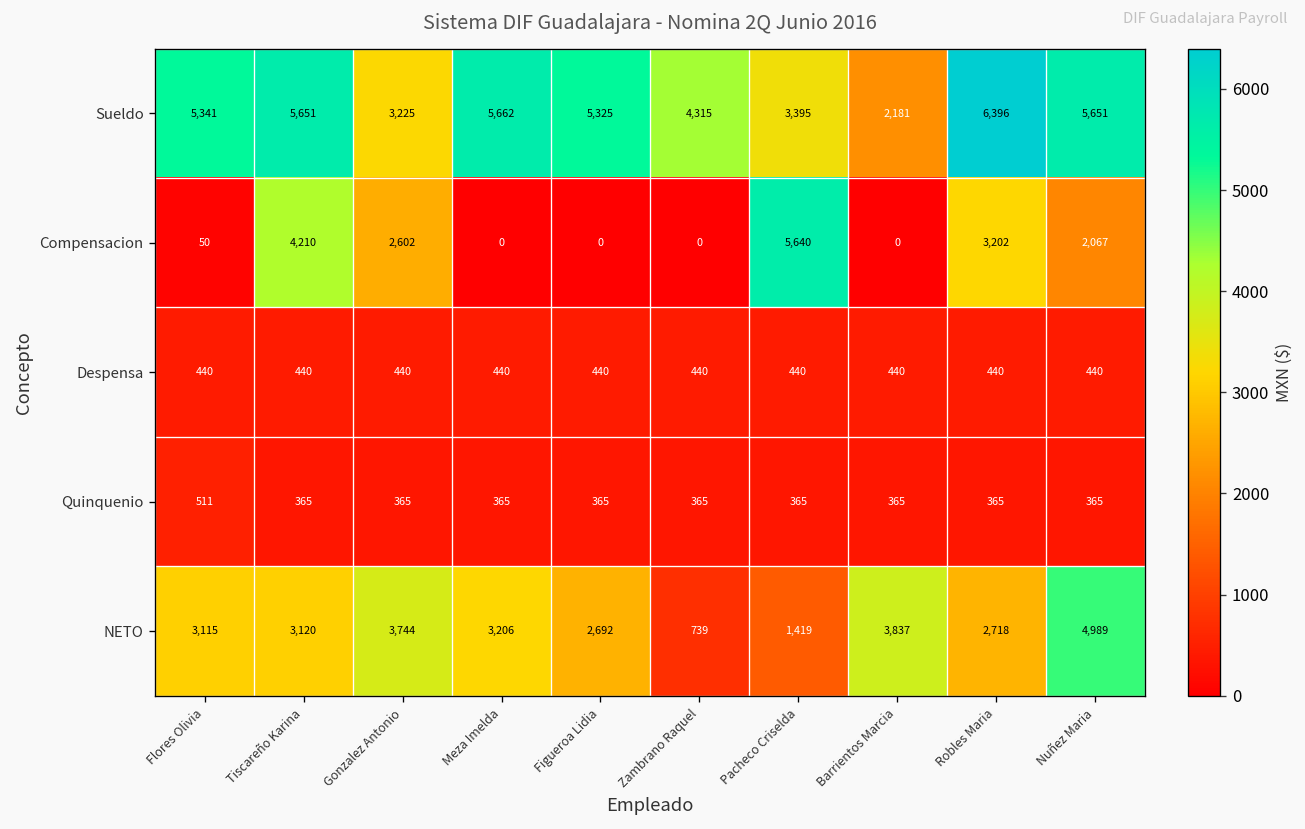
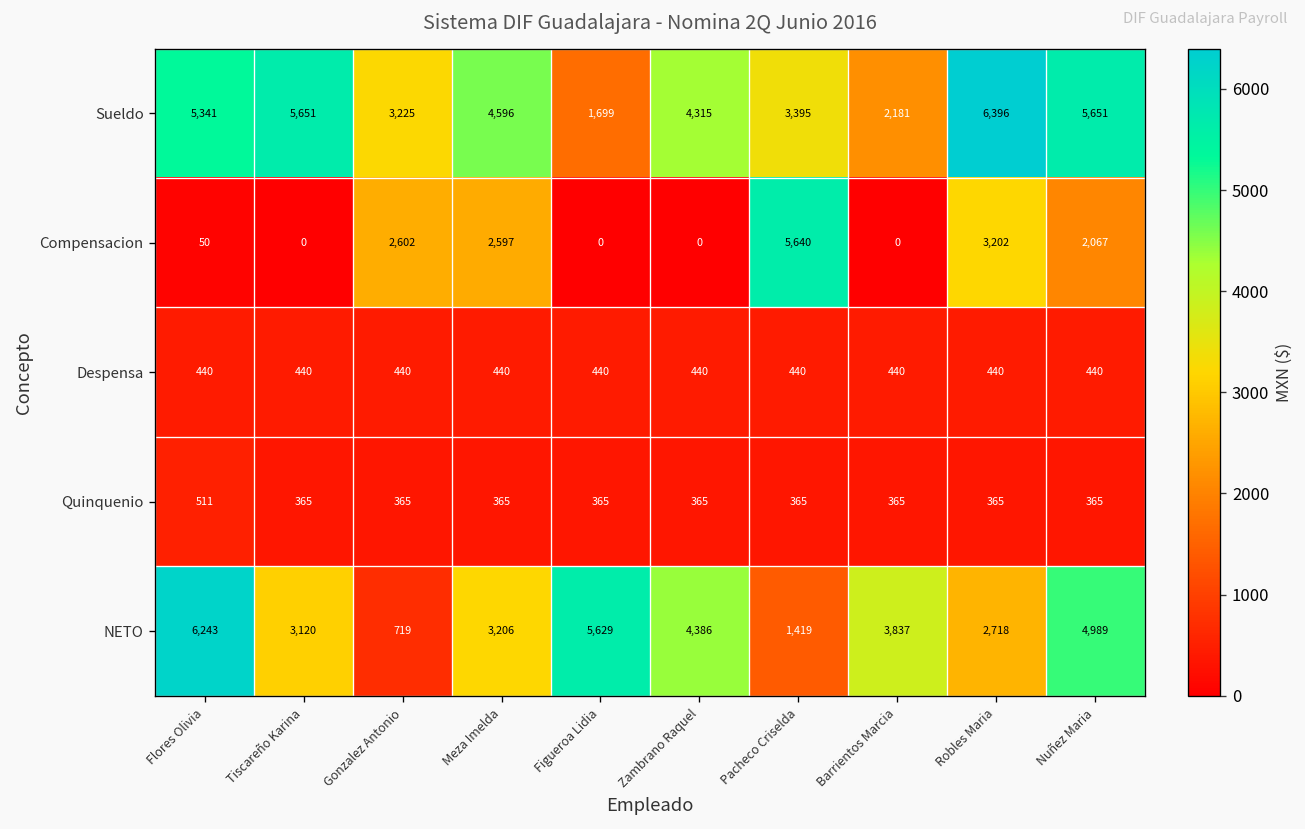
  {
    "Sueldo": {
      "Flores Olivia": "5,341",
      "Tiscareño Karina": "5,651",
      "Gonzalez Antonio": "3,225",
-     "Meza Imelda": "5,662",
-     "Figueroa Lidia": "5,325",
+     "Meza Imelda": "4,596",
+     "Figueroa Lidia": "1,699",
      "Zambrano Raquel": "4,315",
      "Pacheco Criselda": "3,395",
      "Barrientos Marcia": "2,181",
      "Robles Maria": "6,396",
      "Nuñez Maria": "5,651"
    },
    "Compensacion": {
      "Flores Olivia": "50",
-     "Tiscareño Karina": "4,210",
+     "Tiscareño Karina": "0",
      "Gonzalez Antonio": "2,602",
-     "Meza Imelda": "0",
+     "Meza Imelda": "2,597",
      "Figueroa Lidia": "0",
      "Zambrano Raquel": "0",
      "Pacheco Criselda": "5,640",
      "Barrientos Marcia": "0",
      "Robles Maria": "3,202",
      "Nuñez Maria": "2,067"
    },
    "Despensa": {
      "Flores Olivia": "440",
      "Tiscareño Karina": "440",
      "Gonzalez Antonio": "440",
      "Meza Imelda": "440",
      "Figueroa Lidia": "440",
      "Zambrano Raquel": "440",
      "Pacheco Criselda": "440",
      "Barrientos Marcia": "440",
      "Robles Maria": "440",
      "Nuñez Maria": "440"
    },
    "Quinquenio": {
      "Flores Olivia": "511",
      "Tiscareño Karina": "365",
      "Gonzalez Antonio": "365",
      "Meza Imelda": "365",
      "Figueroa Lidia": "365",
      "Zambrano Raquel": "365",
      "Pacheco Criselda": "365",
      "Barrientos Marcia": "365",
      "Robles Maria": "365",
      "Nuñez Maria": "365"
    },
    "NETO": {
-     "Flores Olivia": "3,115",
+     "Flores Olivia": "6,243",
      "Tiscareño Karina": "3,120",
-     "Gonzalez Antonio": "3,744",
+     "Gonzalez Antonio": "719",
      "Meza Imelda": "3,206",
-     "Figueroa Lidia": "2,692",
-     "Zambrano Raquel": "739",
+     "Figueroa Lidia": "5,629",
+     "Zambrano Raquel": "4,386",
      "Pacheco Criselda": "1,419",
      "Barrientos Marcia": "3,837",
      "Robles Maria": "2,718",
      "Nuñez Maria": "4,989"
    }
  }
